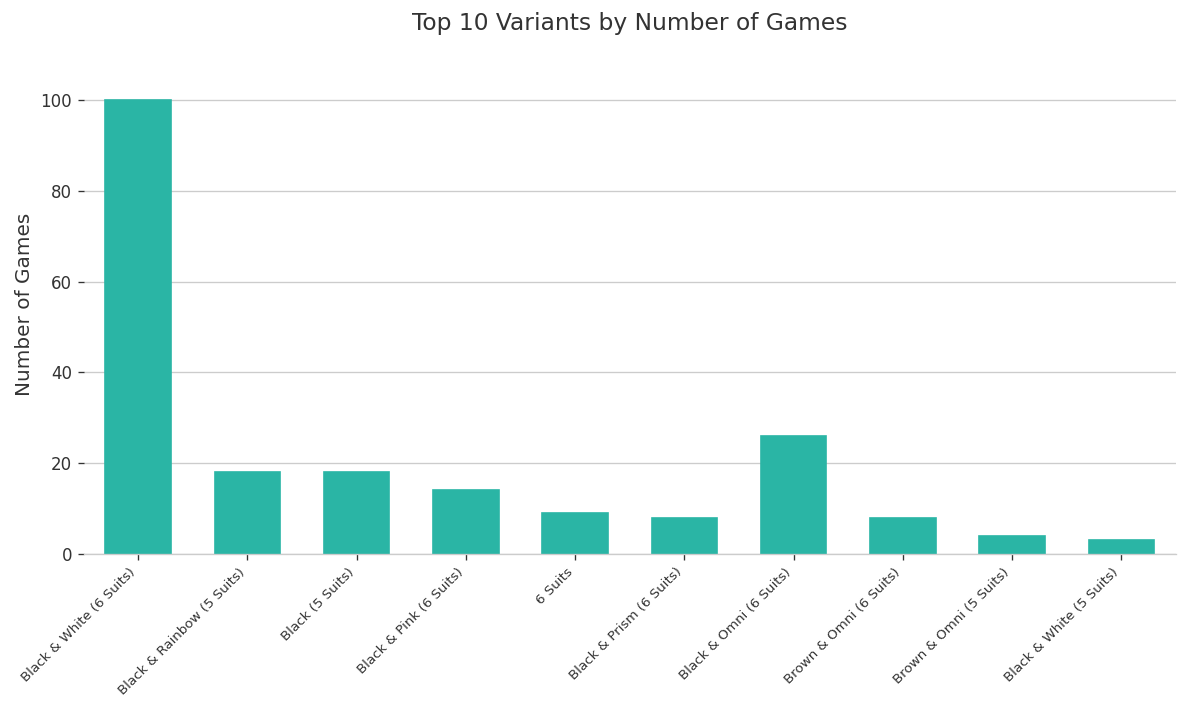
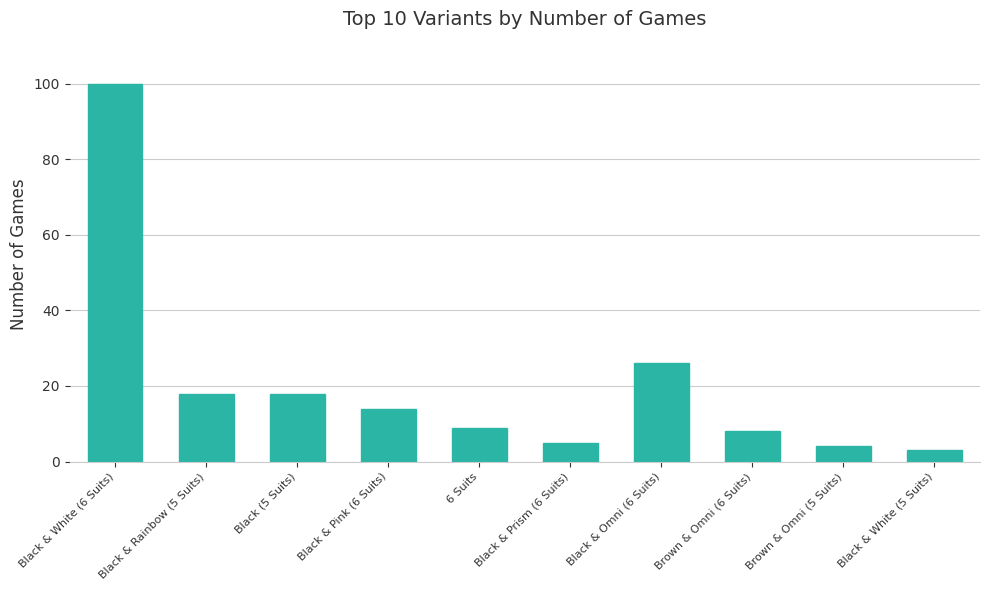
  {
    "Black & White (6 Suits)": 100,
    "Black & Rainbow (5 Suits)": 18,
    "Black (5 Suits)": 18,
    "Black & Pink (6 Suits)": 14,
    "6 Suits": 9,
-   "Black & Prism (6 Suits)": 8,
+   "Black & Prism (6 Suits)": 5,
    "Black & Omni (6 Suits)": 26,
    "Brown & Omni (6 Suits)": 8,
    "Brown & Omni (5 Suits)": 4,
    "Black & White (5 Suits)": 3
  }
